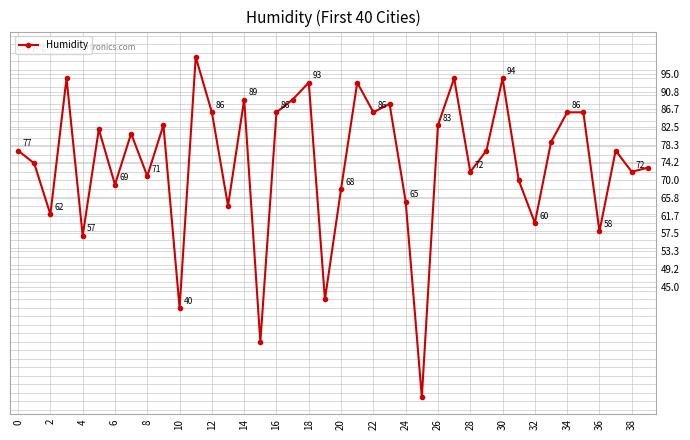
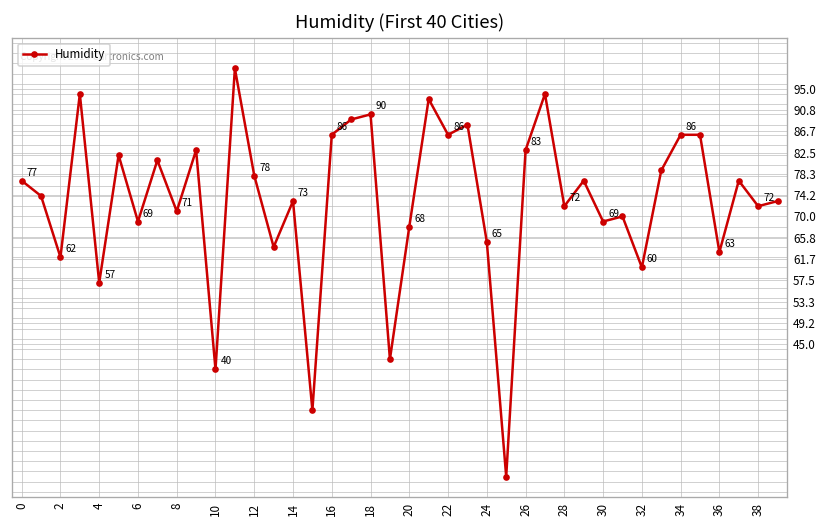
  {
    "0": 77,
    "2": 62,
    "4": 57,
    "6": 69,
    "8": 71,
    "10": 40,
-   "12": 86,
-   "14": 89,
+   "12": 78,
+   "14": 73,
    "16": 86,
-   "18": 93,
+   "18": 90,
    "20": 68,
    "22": 86,
    "24": 65,
    "26": 83,
    "28": 72,
-   "30": 94,
+   "30": 69,
    "32": 60,
-   "36": 58,
+   "36": 63,
    "38": 72
  }
